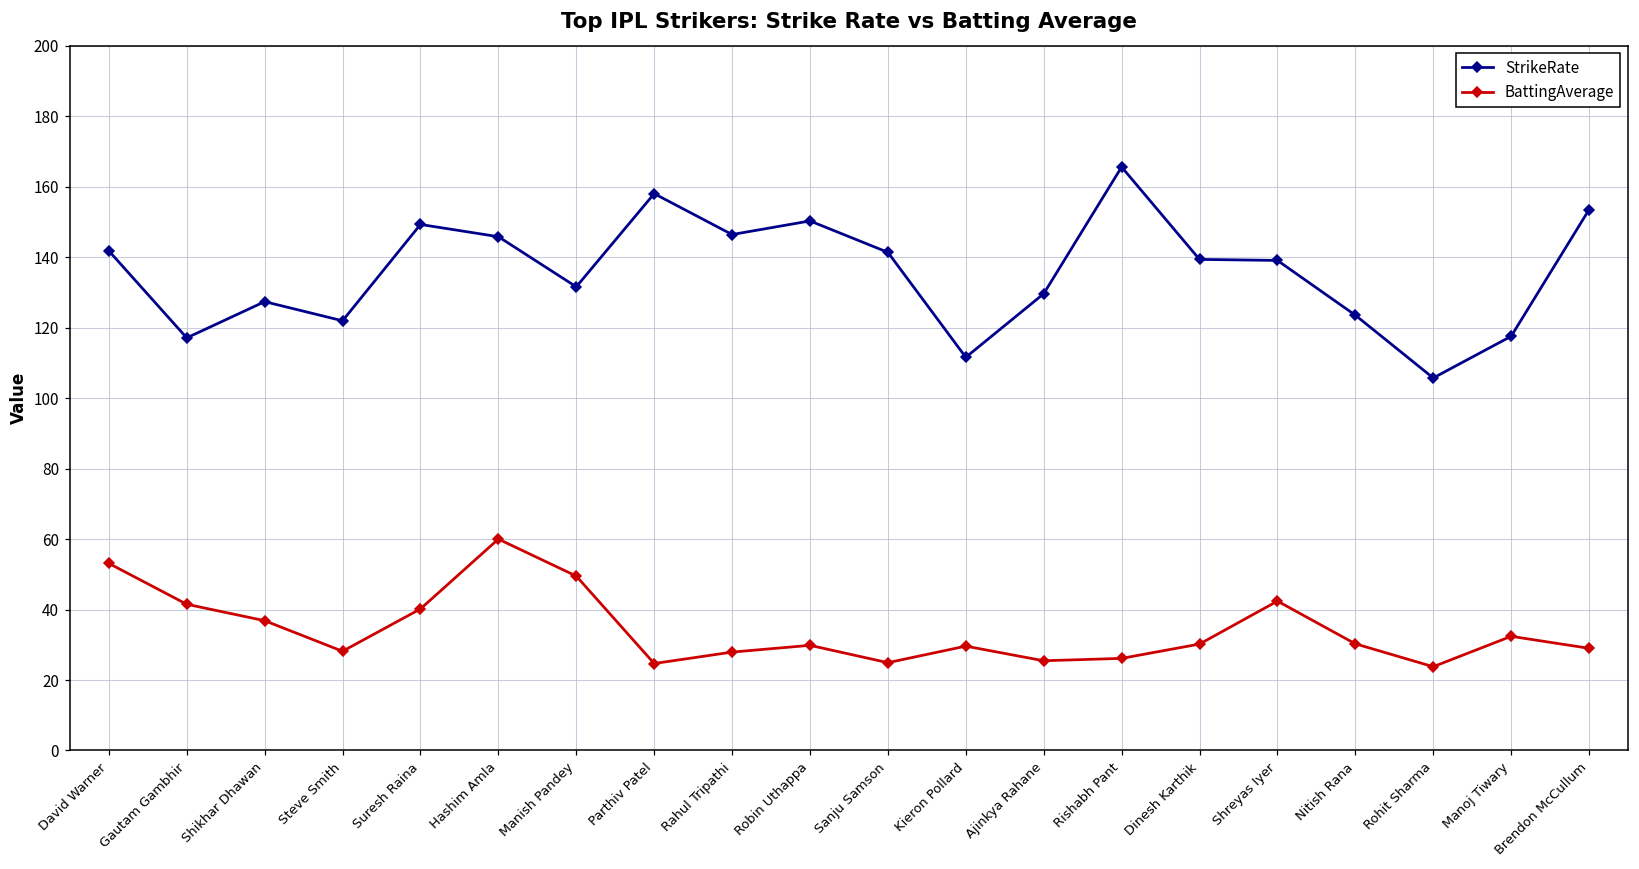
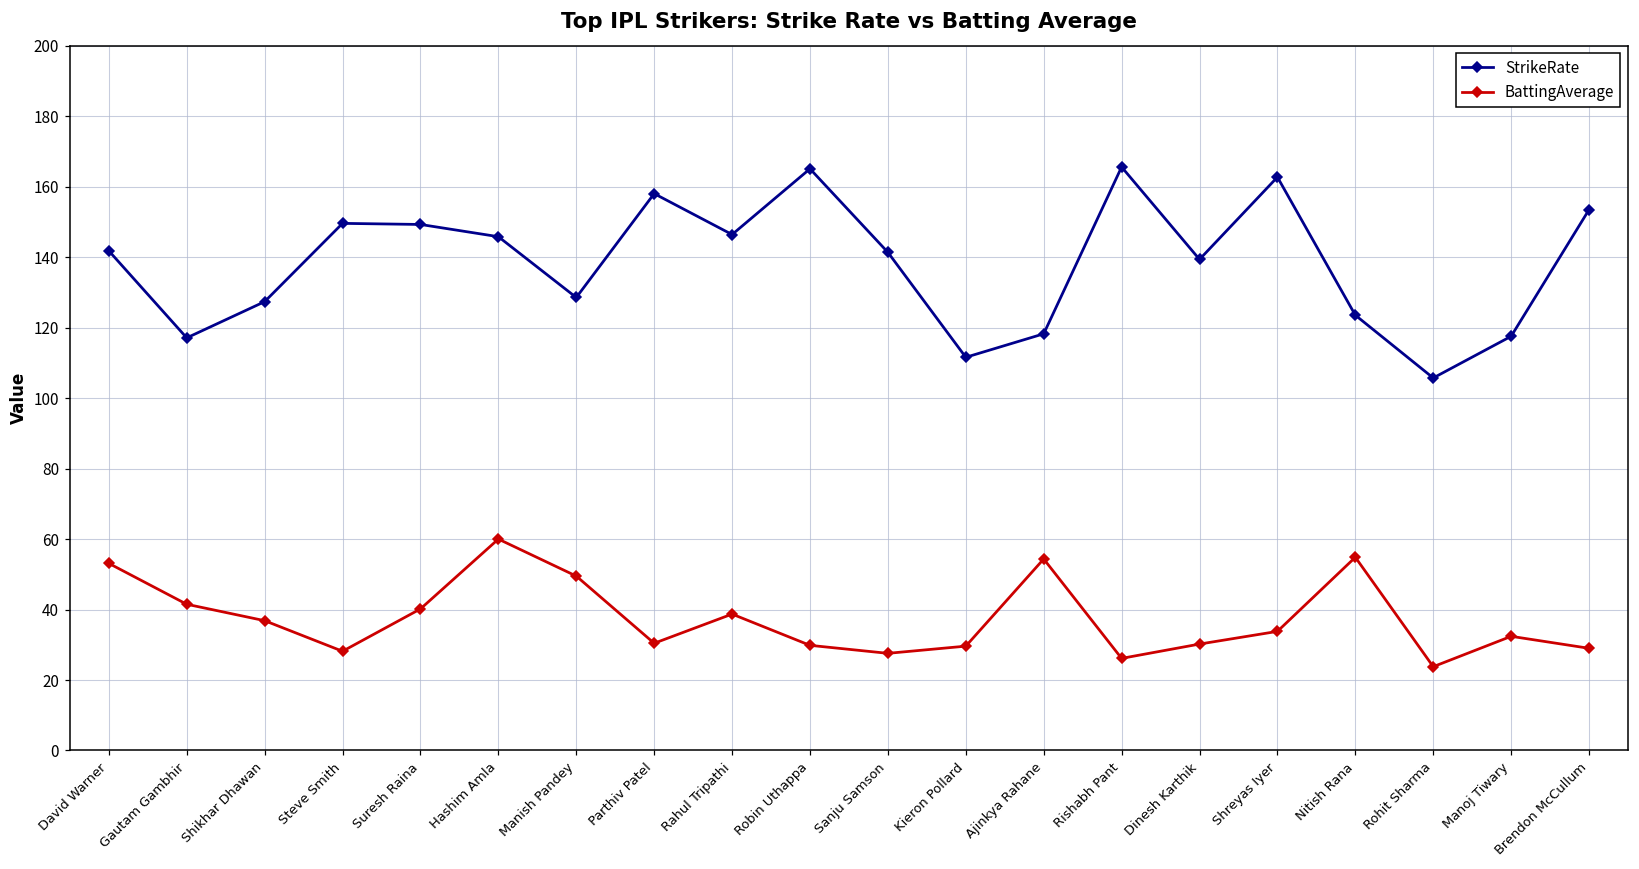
  {
    "StrikeRate": {
      "David Warner": 142,
      "Gautam Gambhir": 117,
      "Shikhar Dhawan": 127,
-     "Steve Smith": 122,
+     "Steve Smith": 150,
      "Suresh Raina": 149,
      "Hashim Amla": 146,
-     "Manish Pandey": 132,
+     "Manish Pandey": 129,
      "Parthiv Patel": 158,
      "Rahul Tripathi": 146,
-     "Robin Uthappa": 150,
+     "Robin Uthappa": 165,
      "Sanju Samson": 141,
      "Kieron Pollard": 112,
-     "Ajinkya Rahane": 130,
+     "Ajinkya Rahane": 118,
      "Rishabh Pant": 166,
      "Dinesh Karthik": 139,
-     "Shreyas Iyer": 139,
+     "Shreyas Iyer": 163,
      "Nitish Rana": 124,
      "Rohit Sharma": 106,
      "Manoj Tiwary": 118,
      "Brendon McCullum": 154
    },
    "BattingAverage": {
      "David Warner": 53,
      "Gautam Gambhir": 42,
      "Shikhar Dhawan": 37,
      "Steve Smith": 28,
      "Suresh Raina": 40,
      "Hashim Amla": 60,
      "Manish Pandey": 50,
-     "Parthiv Patel": 25,
-     "Rahul Tripathi": 28,
+     "Parthiv Patel": 30,
+     "Rahul Tripathi": 39,
      "Robin Uthappa": 30,
-     "Sanju Samson": 25,
+     "Sanju Samson": 28,
      "Kieron Pollard": 30,
-     "Ajinkya Rahane": 25,
+     "Ajinkya Rahane": 54,
      "Rishabh Pant": 26,
      "Dinesh Karthik": 30,
-     "Shreyas Iyer": 42,
-     "Nitish Rana": 30,
+     "Shreyas Iyer": 34,
+     "Nitish Rana": 55,
      "Rohit Sharma": 24,
      "Manoj Tiwary": 32,
      "Brendon McCullum": 29
    }
  }
